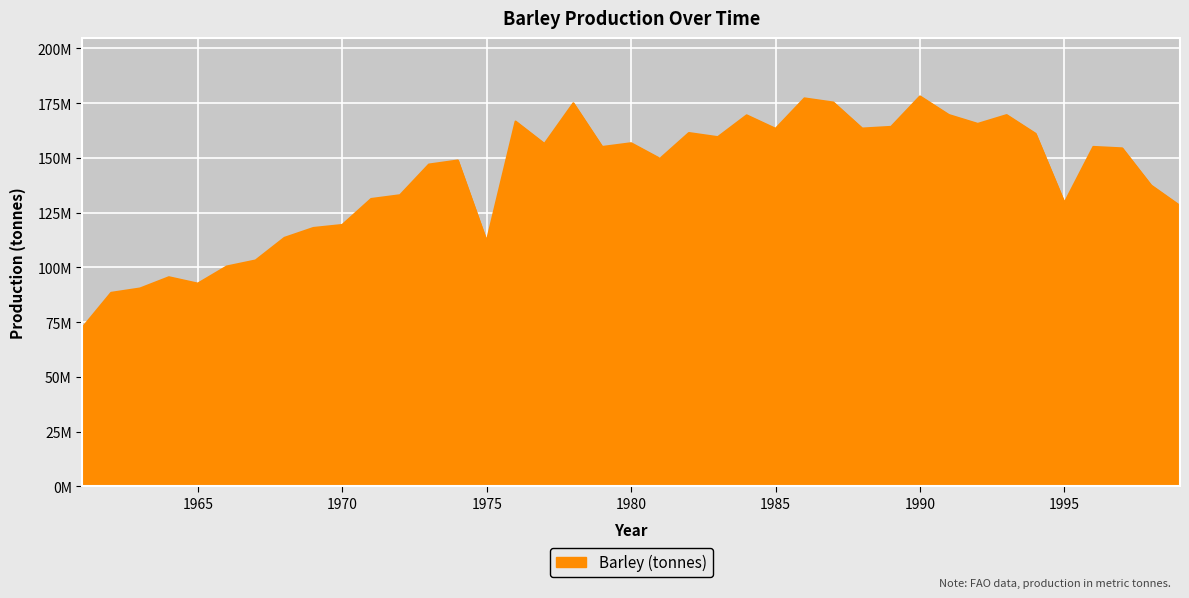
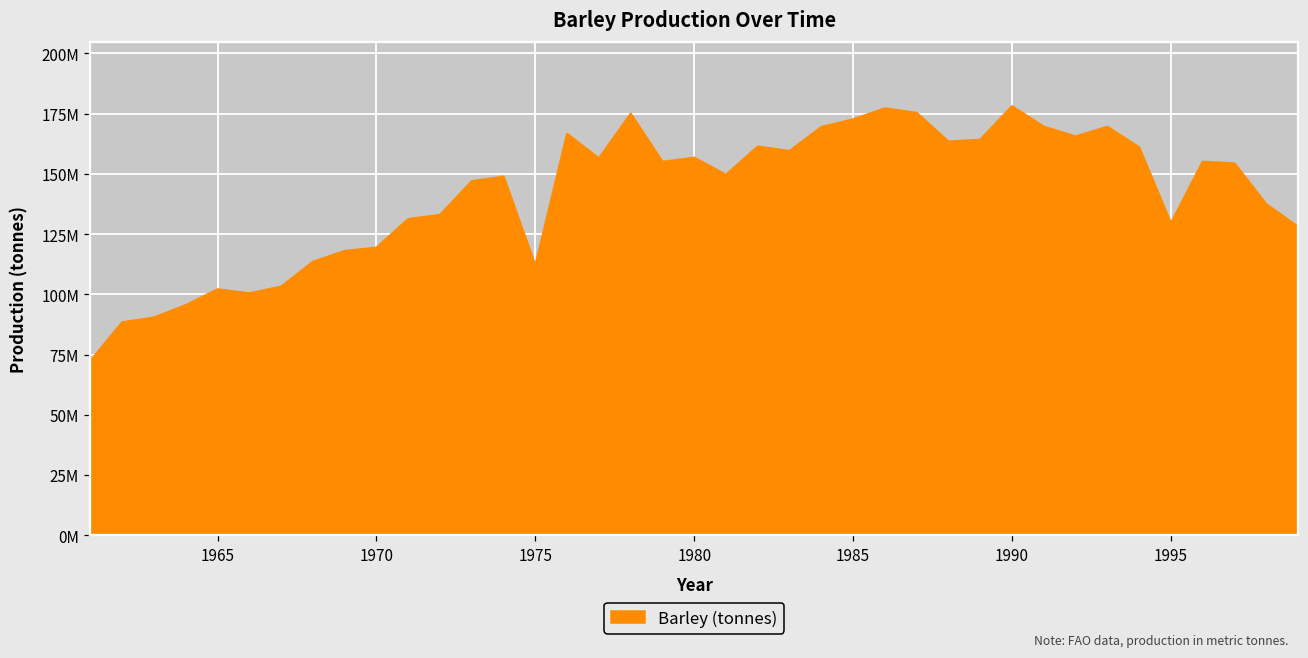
  {
-   "1965": 93000000,
+   "1965": 102000000,
    "1970": 119000000,
    "1975": 112000000,
    "1980": 157000000,
-   "1985": 163000000,
+   "1985": 173000000,
    "1990": 178000000,
    "1995": 129000000
  }
